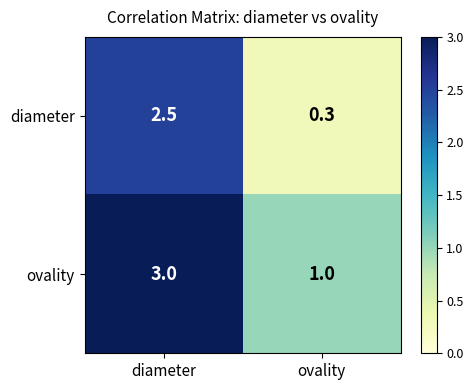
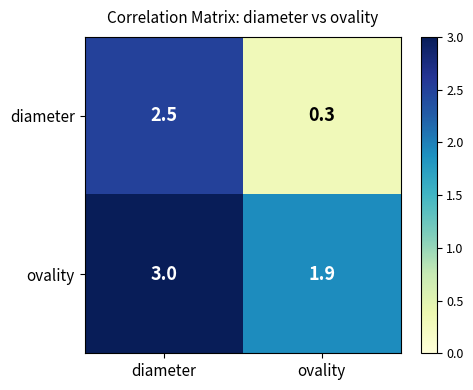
  {
    "diameter": {
      "diameter": 2.5,
      "ovality": 0.3
    },
    "ovality": {
      "diameter": 3.0,
-     "ovality": 1.0
+     "ovality": 1.9
    }
  }
